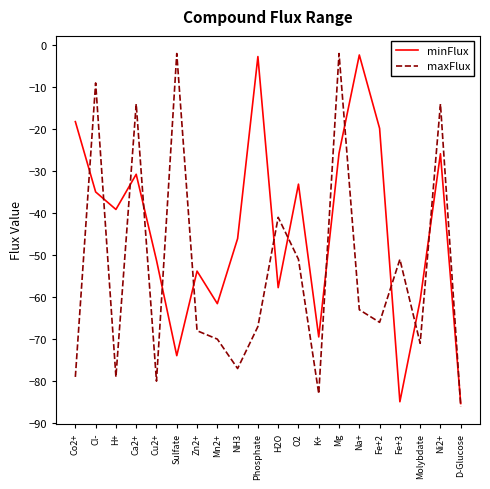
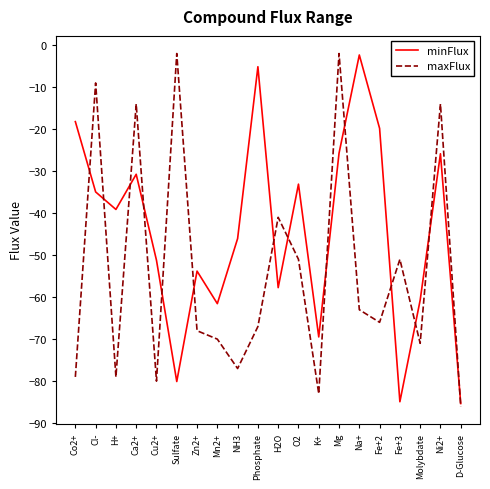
  {
    "minFlux": {
      "Co2+": -18,
      "Cl-": -35,
      "H+": -39,
      "Ca2+": -31,
      "Cu2+": -51,
-     "Sulfate": -74,
+     "Sulfate": -80,
      "Zn2+": -54,
      "Mn2+": -62,
      "NH3": -46,
-     "Phosphate": -3,
+     "Phosphate": -5,
      "H2O": -58,
      "O2": -33,
      "K+": -69,
      "Mg": -26,
      "Na+": -2,
      "Fe+2": -20,
      "Fe+3": -85,
      "Molybdate": -61,
      "Ni2+": -26,
      "D-Glucose": -85
    },
    "maxFlux": {
      "Co2+": -79,
      "Cl-": -9,
      "H+": -79,
      "Ca2+": -14,
      "Cu2+": -80,
      "Sulfate": -2,
      "Zn2+": -68,
      "Mn2+": -70,
      "NH3": -77,
      "Phosphate": -67,
      "H2O": -41,
      "O2": -51,
      "K+": -83,
      "Mg": -2,
      "Na+": -63,
      "Fe+2": -66,
      "Fe+3": -51,
      "Molybdate": -71,
      "Ni2+": -14,
      "D-Glucose": -86
    }
  }
